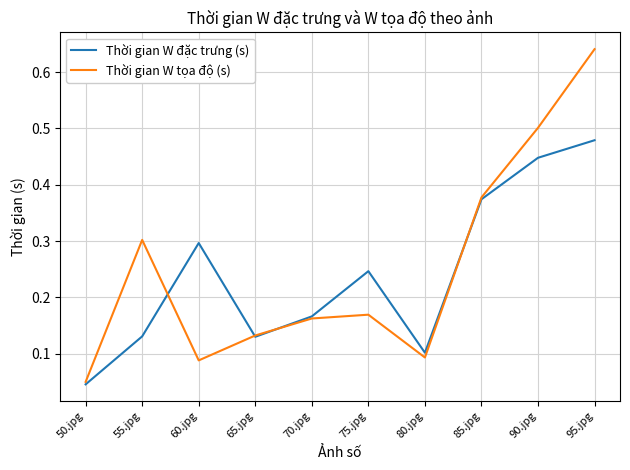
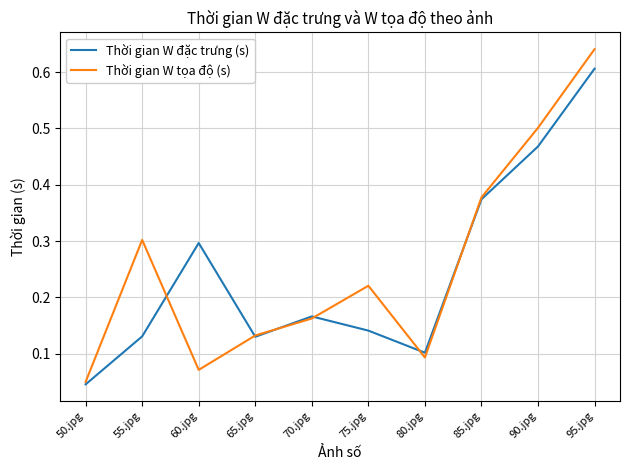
  {
    "Thời gian W đặc trưng (s)": {
      "55.jpg": 0.13,
      "60.jpg": 0.30,
-     "75.jpg": 0.25,
+     "75.jpg": 0.14,
      "80.jpg": 0.10,
-     "90.jpg": 0.45,
-     "95.jpg": 0.48
+     "90.jpg": 0.47,
+     "95.jpg": 0.61
    },
    "Thời gian W tọa độ (s)": {
      "55.jpg": 0.30,
-     "60.jpg": 0.09,
-     "75.jpg": 0.17,
+     "60.jpg": 0.07,
+     "75.jpg": 0.22,
      "80.jpg": 0.09,
      "90.jpg": 0.50,
      "95.jpg": 0.64
    }
  }
